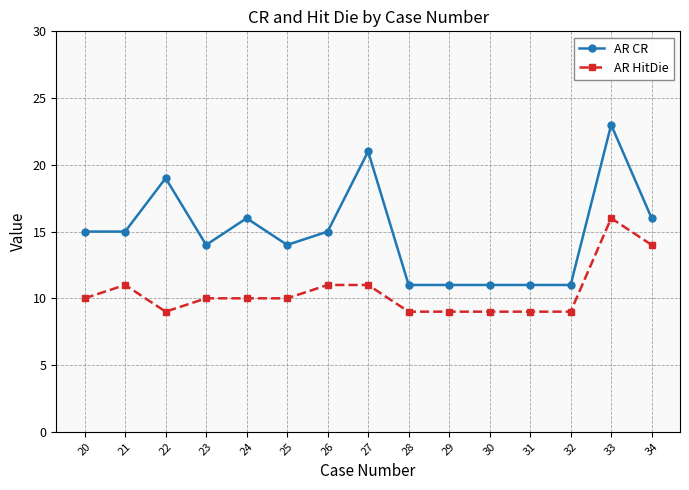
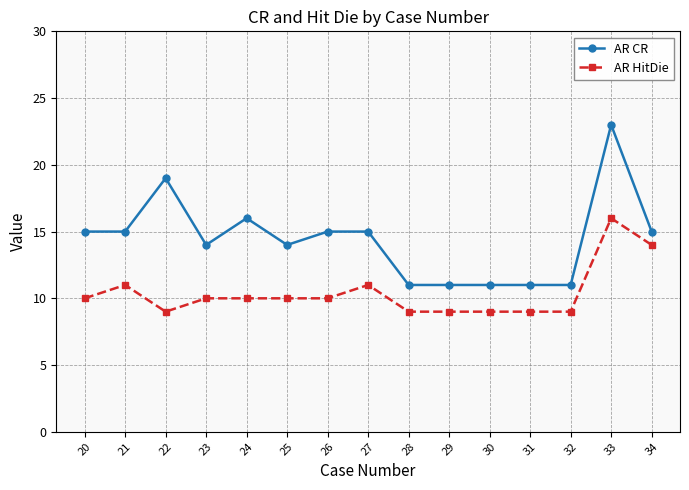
  {
    "AR CR": {
      "20": 15,
      "21": 15,
      "22": 19,
      "23": 14,
      "24": 16,
      "25": 14,
      "26": 15,
-     "27": 21,
+     "27": 15,
      "28": 11,
      "29": 11,
      "30": 11,
      "31": 11,
      "32": 11,
      "33": 23,
-     "34": 16
+     "34": 15
    },
    "AR HitDie": {
      "20": 10,
      "21": 11,
      "22": 9,
      "23": 10,
      "24": 10,
      "25": 10,
-     "26": 11,
+     "26": 10,
      "27": 11,
      "28": 9,
      "29": 9,
      "30": 9,
      "31": 9,
      "32": 9,
      "33": 16,
      "34": 14
    }
  }
